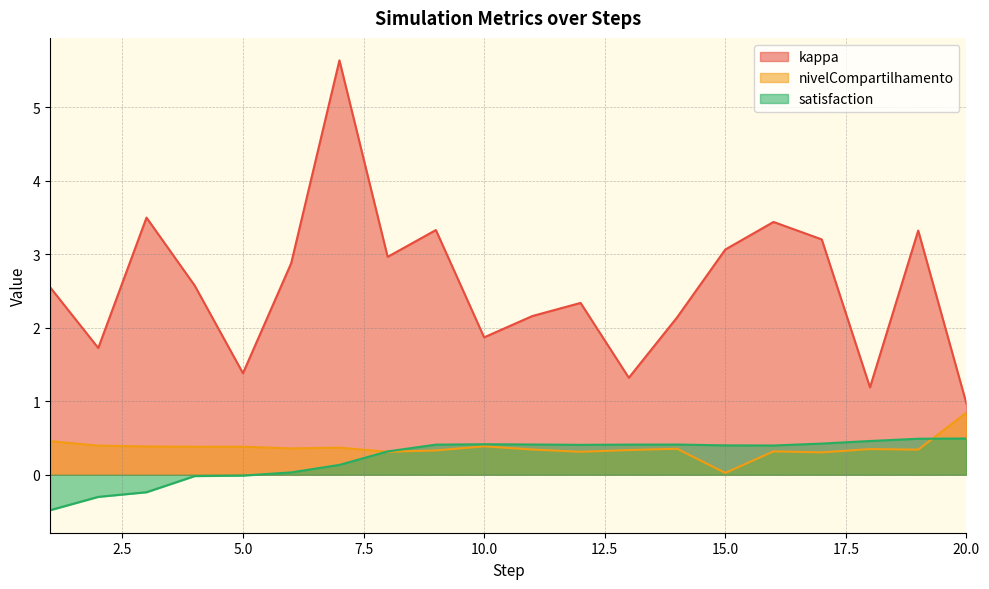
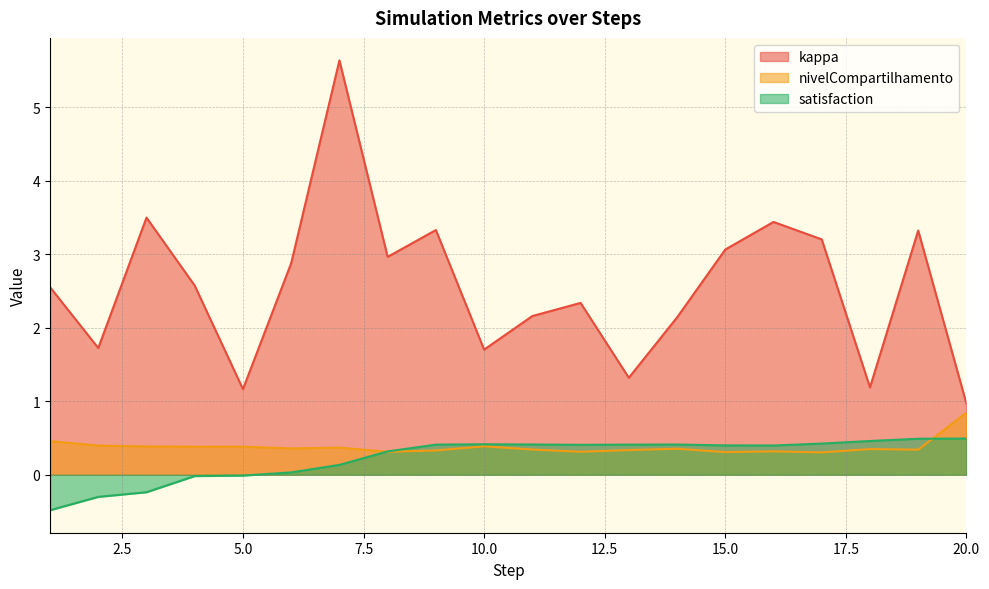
  {
    "kappa": {
-     "5.0": 1.4,
-     "10.0": 1.9,
+     "5.0": 1.2,
+     "10.0": 1.7,
      "15.0": 3.1,
      "20.0": 1.0
    },
    "nivelCompartilhamento": {
      "5.0": 0.4,
-     "15.0": 0.0,
+     "15.0": 0.3,
      "20.0": 0.8
    }
  }
